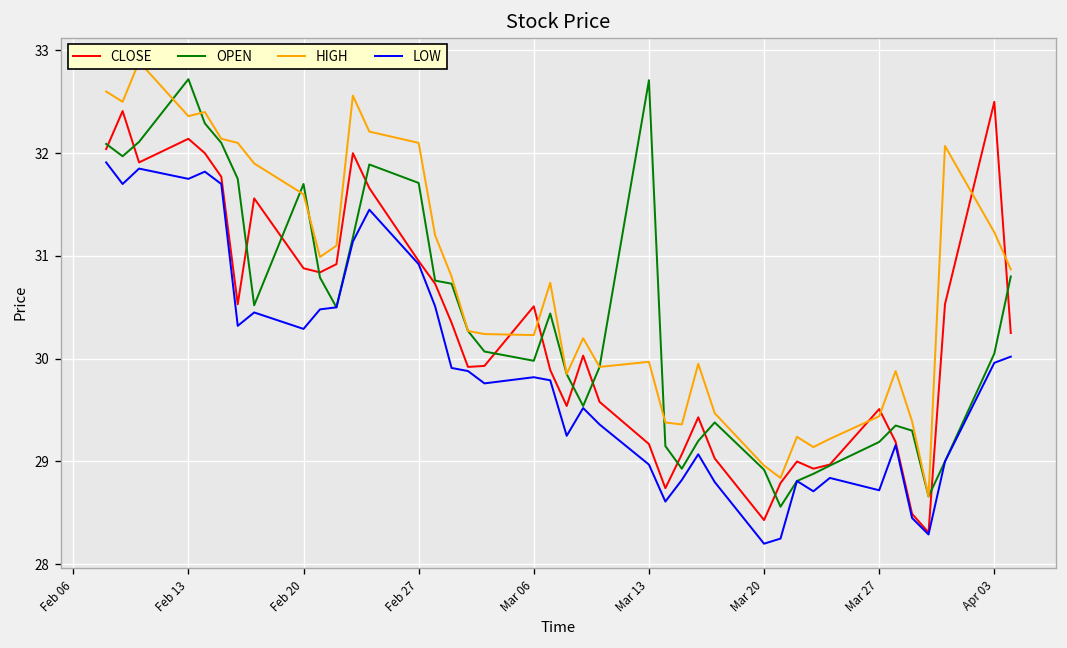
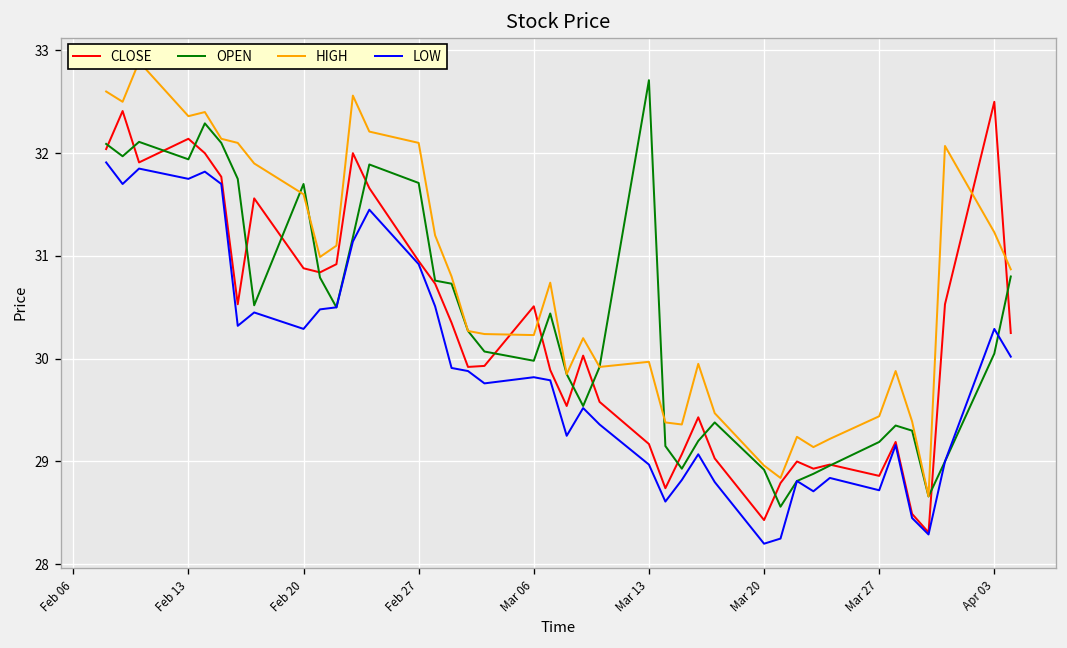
  {
    "CLOSE": {
      "Feb 13": 32.1,
      "Feb 20": 30.9,
      "Mar 06": 30.5,
      "Mar 13": 29.2,
      "Mar 20": 28.4,
-     "Mar 27": 29.5,
+     "Mar 27": 28.9,
      "Apr 03": 32.5
    },
    "OPEN": {
-     "Feb 13": 32.7,
+     "Feb 13": 31.9,
      "Feb 20": 31.7,
      "Feb 27": 31.7,
      "Mar 06": 30.0,
      "Mar 13": 32.7,
      "Mar 20": 28.9,
      "Mar 27": 29.2,
      "Apr 03": 30.1
    },
    "HIGH": {
      "Feb 13": 32.4,
      "Feb 20": 31.6,
      "Feb 27": 32.1,
      "Mar 06": 30.2,
      "Mar 13": 30.0,
      "Mar 20": 29.0,
      "Mar 27": 29.4,
      "Apr 03": 31.2
    },
    "LOW": {
      "Feb 13": 31.8,
      "Feb 20": 30.3,
      "Mar 06": 29.8,
      "Mar 13": 29.0,
      "Mar 20": 28.2,
      "Mar 27": 28.7,
-     "Apr 03": 30.0
+     "Apr 03": 30.3
    }
  }
